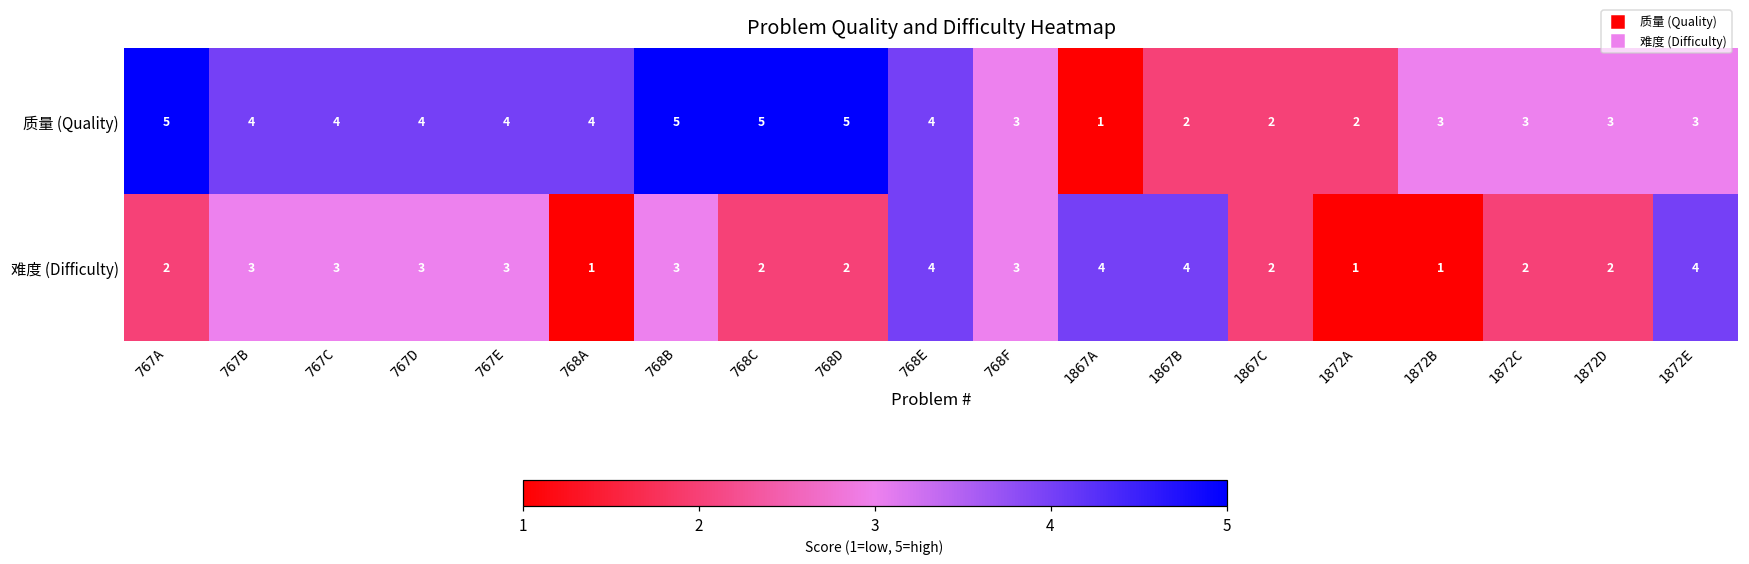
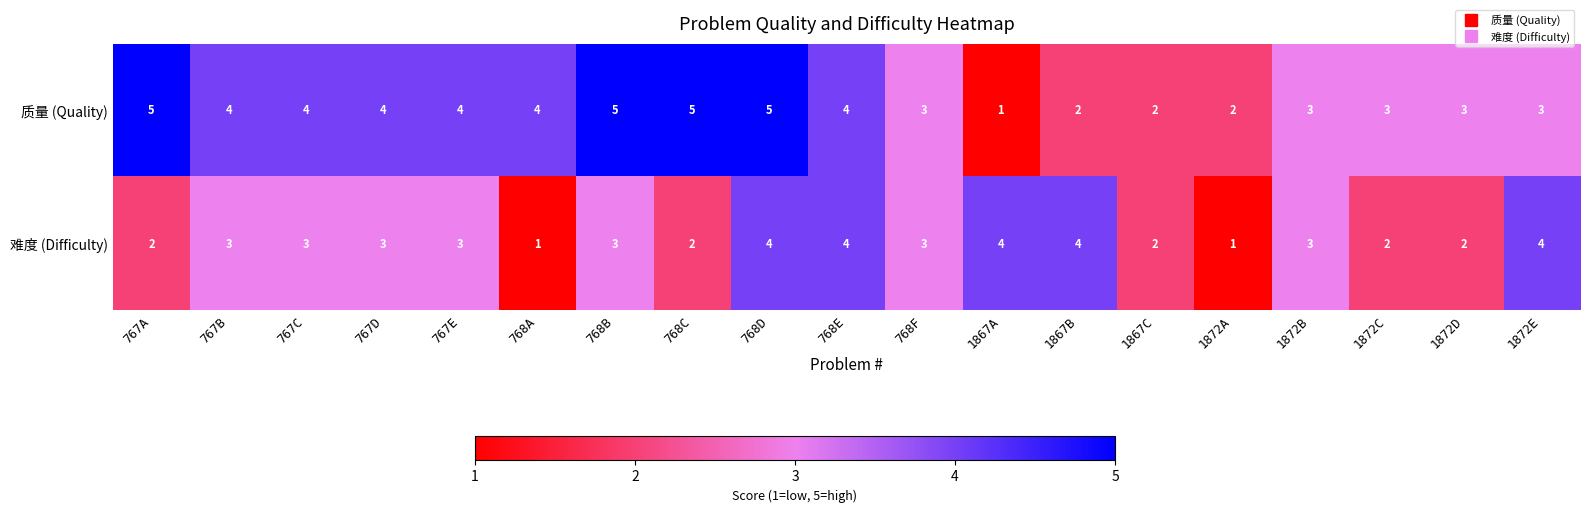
  {
    "质量 (Quality)": {
      "767A": 5,
      "767B": 4,
      "767C": 4,
      "767D": 4,
      "767E": 4,
      "768A": 4,
      "768B": 5,
      "768C": 5,
      "768D": 5,
      "768E": 4,
      "768F": 3,
      "1867A": 1,
      "1867B": 2,
      "1867C": 2,
      "1872A": 2,
      "1872B": 3,
      "1872C": 3,
      "1872D": 3,
      "1872E": 3
    },
    "难度 (Difficulty)": {
      "767A": 2,
      "767B": 3,
      "767C": 3,
      "767D": 3,
      "767E": 3,
      "768A": 1,
      "768B": 3,
      "768C": 2,
-     "768D": 2,
+     "768D": 4,
      "768E": 4,
      "768F": 3,
      "1867A": 4,
      "1867B": 4,
      "1867C": 2,
      "1872A": 1,
-     "1872B": 1,
+     "1872B": 3,
      "1872C": 2,
      "1872D": 2,
      "1872E": 4
    }
  }
